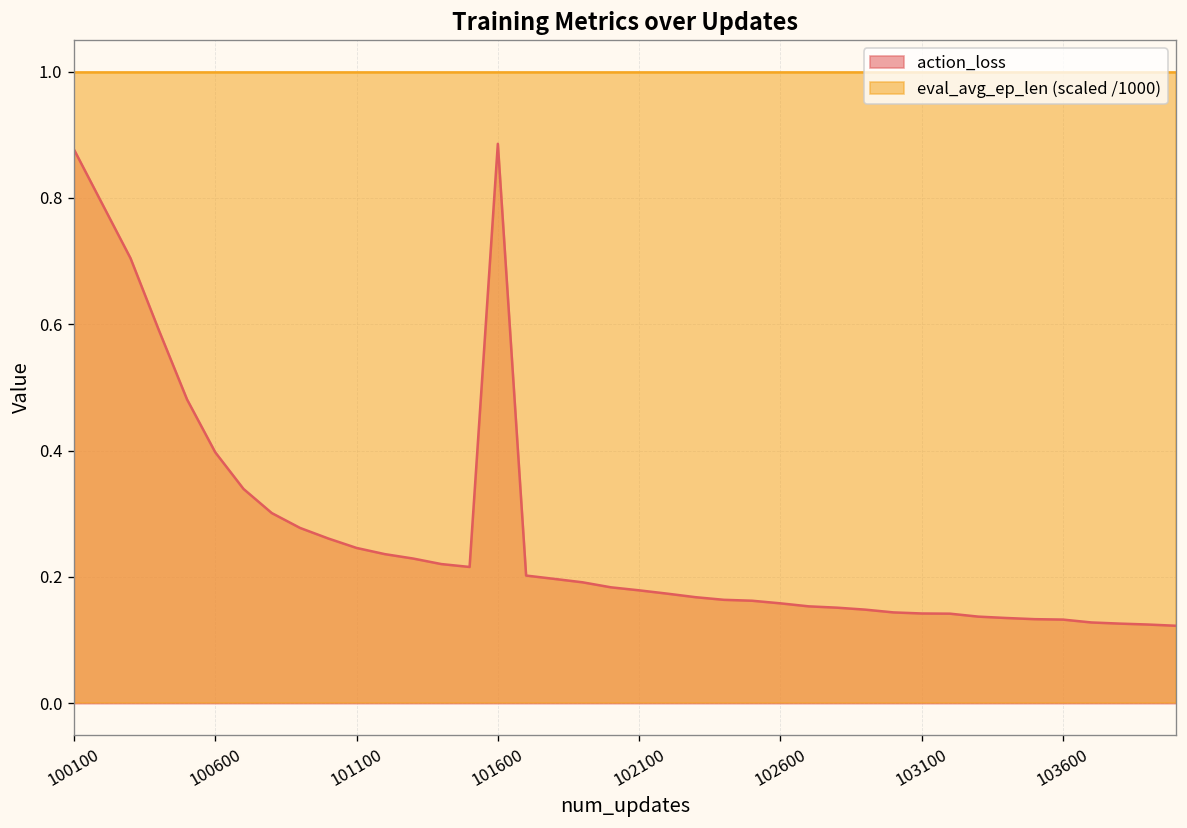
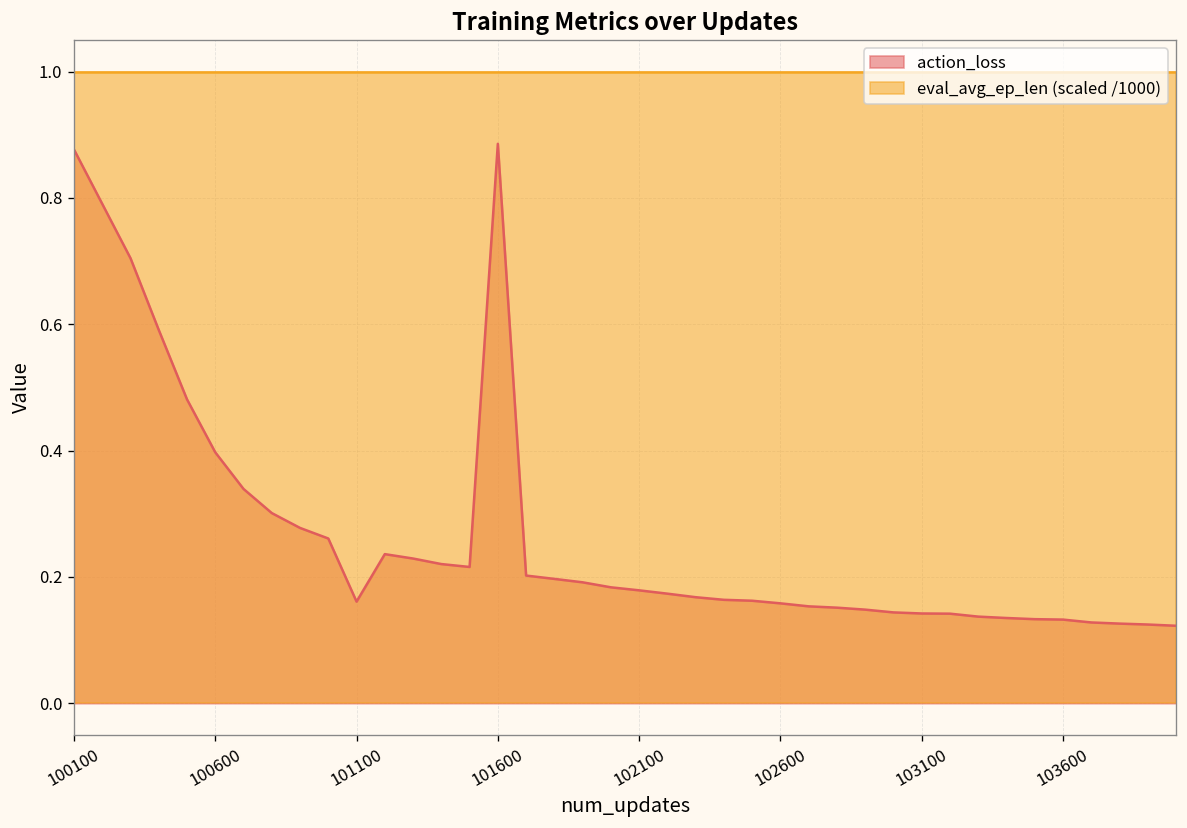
  {
    "action_loss": {
      "100100": 0.88,
      "100600": 0.40,
-     "101100": 0.25,
+     "101100": 0.16,
      "101600": 0.89,
      "102100": 0.18,
      "102600": 0.16,
      "103100": 0.14,
      "103600": 0.13
    },
    "eval_avg_ep_len (scaled /1000)": {
      "100100": 1.00,
      "100600": 1.00,
      "101100": 1.00,
      "101600": 1.00,
      "102100": 1.00,
      "102600": 1.00
    }
  }
